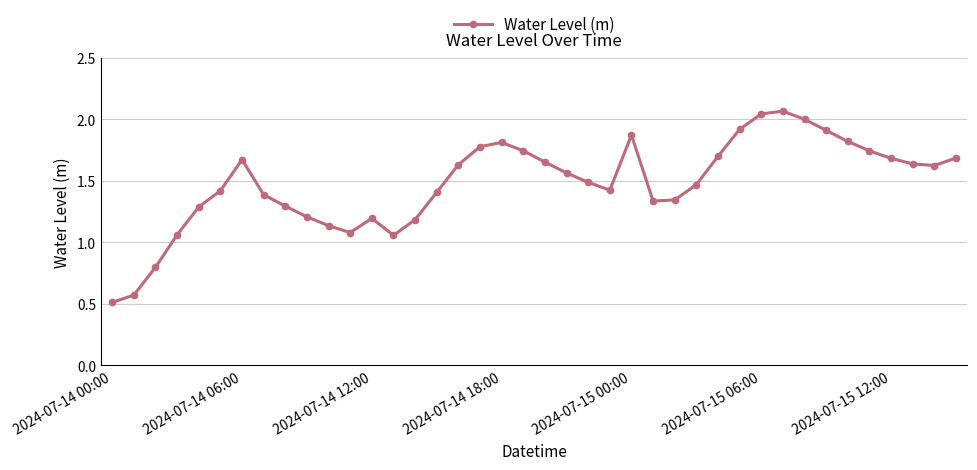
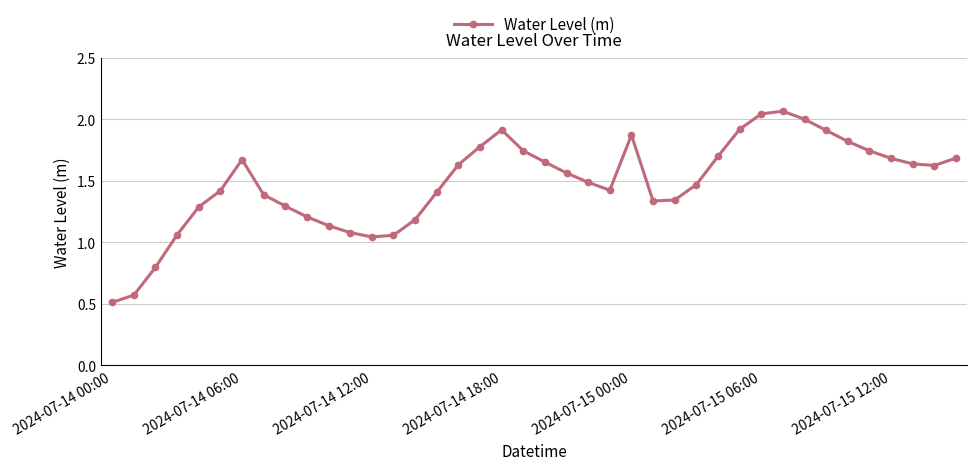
  {
    "2024-07-14 00:00": 0.51,
    "2024-07-14 06:00": 1.67,
-   "2024-07-14 12:00": 1.20,
-   "2024-07-14 18:00": 1.81,
+   "2024-07-14 12:00": 1.04,
+   "2024-07-14 18:00": 1.92,
    "2024-07-15 00:00": 1.87,
    "2024-07-15 06:00": 2.05,
    "2024-07-15 12:00": 1.68
  }
